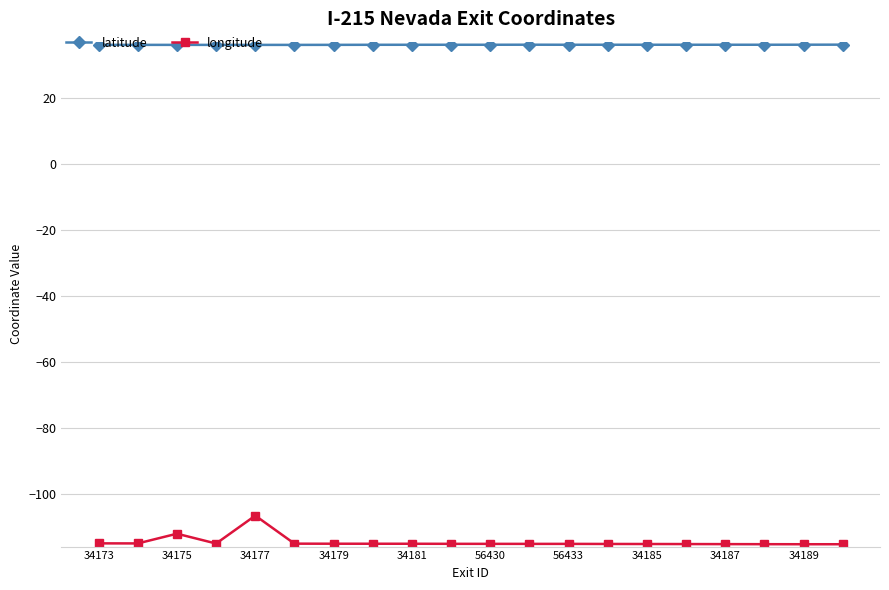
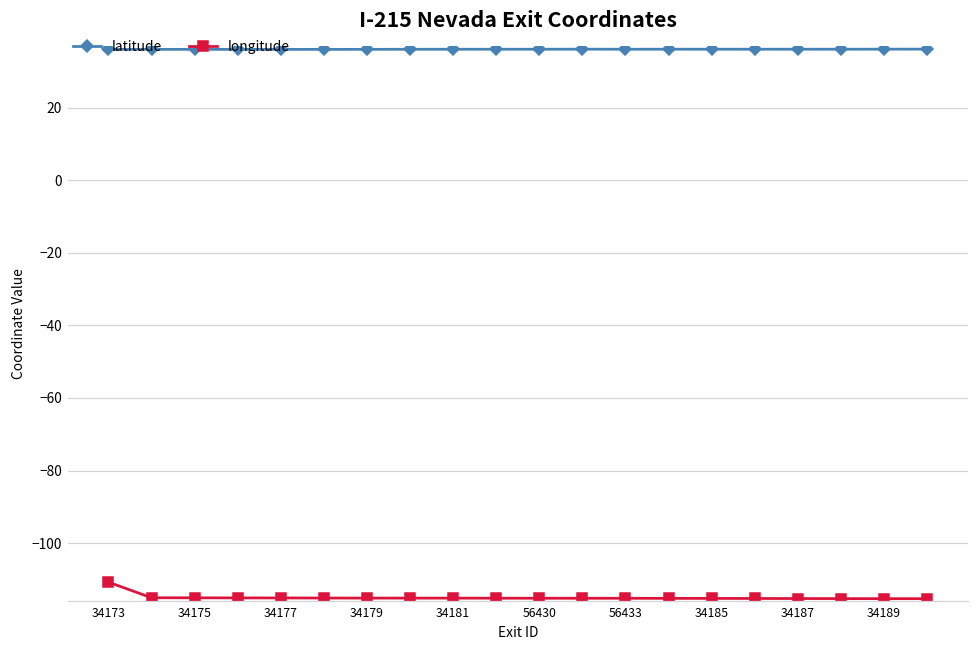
  {
    "latitude": {
      "34173": 36,
      "34175": 36,
      "34177": 36,
      "34179": 36,
      "34181": 36,
      "56430": 36,
      "56433": 36,
      "34185": 36,
      "34187": 36,
      "34189": 36
    },
    "longitude": {
-     "34173": -115,
-     "34175": -112,
-     "34177": -107,
+     "34173": -111,
+     "34175": -115,
+     "34177": -115,
      "34179": -115,
      "34181": -115,
      "56430": -115,
      "56433": -115,
      "34185": -115,
      "34187": -115,
      "34189": -115
    }
  }
